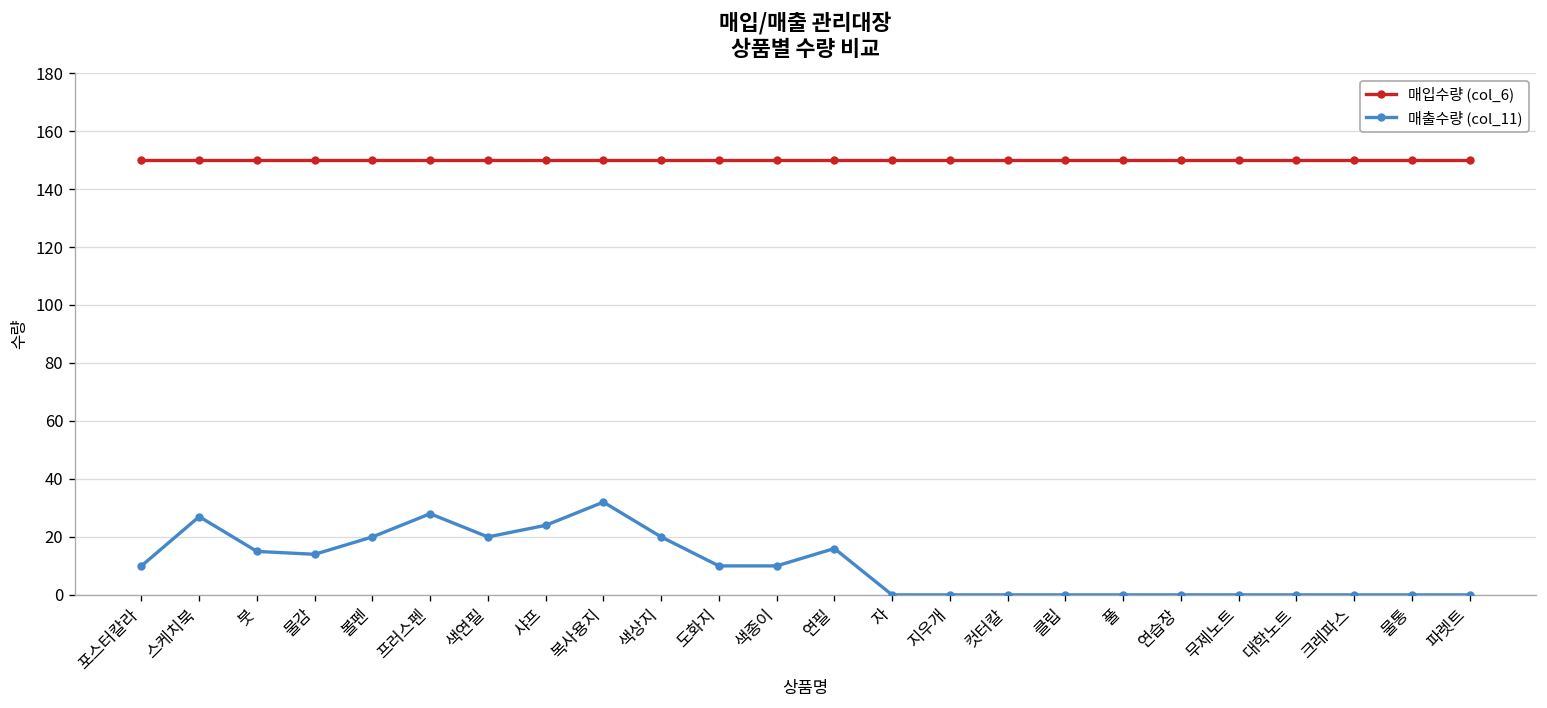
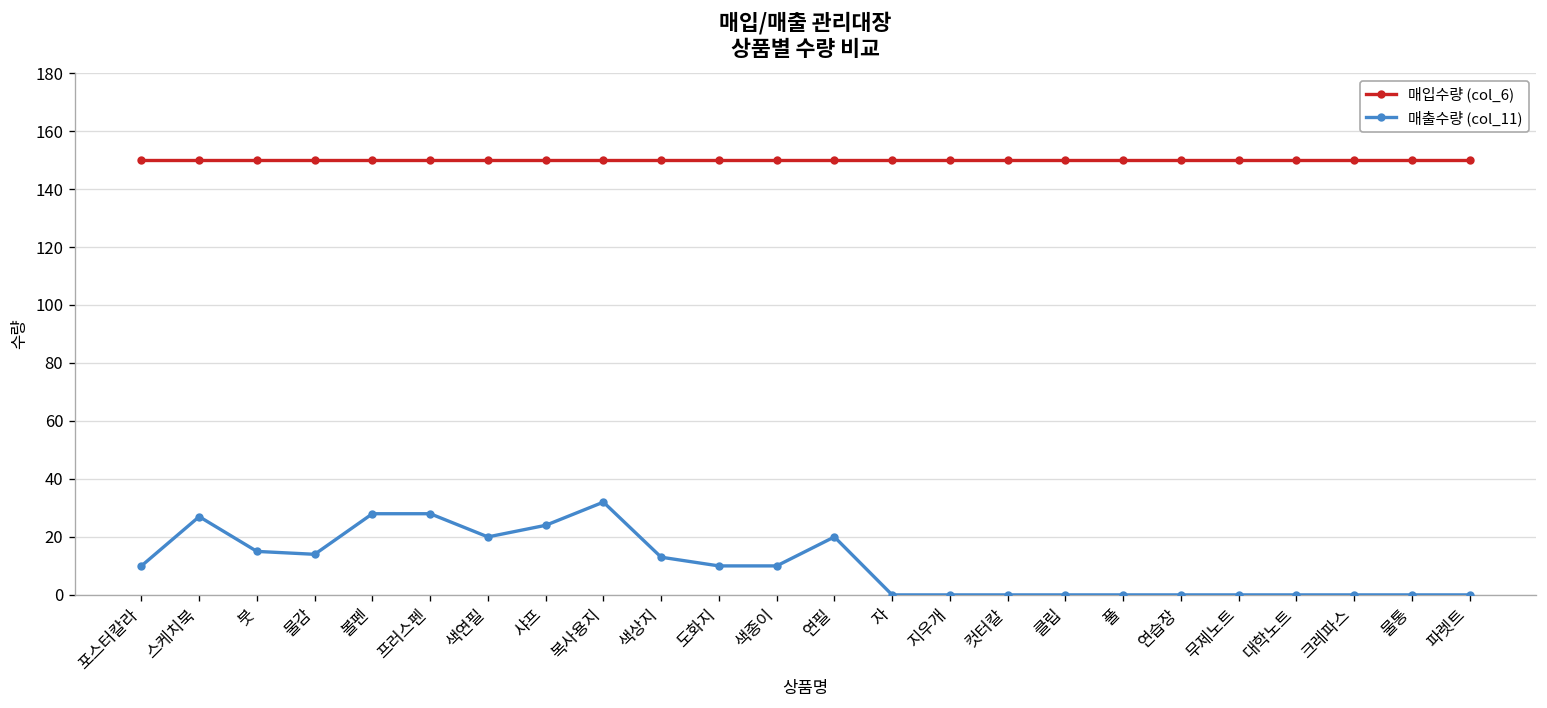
  {
    "매입수량 (col_6)": {
      "포스터칼라": 150,
      "스케치북": 150,
      "붓": 150,
      "물감": 150,
      "볼펜": 150,
      "프러스펜": 150,
      "색연필": 150,
      "샤프": 150,
      "복사용지": 150,
      "색상지": 150,
      "도화지": 150,
      "색종이": 150,
      "연필": 150,
      "자": 150,
      "지우개": 150,
      "컷터칼": 150,
      "클립": 150,
      "풀": 150,
      "연습장": 150,
      "무제노트": 150,
      "대학노트": 150,
      "크레파스": 150,
      "물통": 150,
      "파렛트": 150
    },
    "매출수량 (col_11)": {
      "포스터칼라": 10,
      "스케치북": 27,
      "붓": 15,
      "물감": 14,
-     "볼펜": 20,
+     "볼펜": 28,
      "프러스펜": 28,
      "색연필": 20,
      "샤프": 24,
      "복사용지": 32,
-     "색상지": 20,
+     "색상지": 13,
      "도화지": 10,
      "색종이": 10,
-     "연필": 16,
+     "연필": 20,
      "자": 0,
      "지우개": 0,
      "컷터칼": 0,
      "클립": 0,
      "풀": 0,
      "연습장": 0,
      "무제노트": 0,
      "대학노트": 0,
      "크레파스": 0,
      "물통": 0,
      "파렛트": 0
    }
  }
